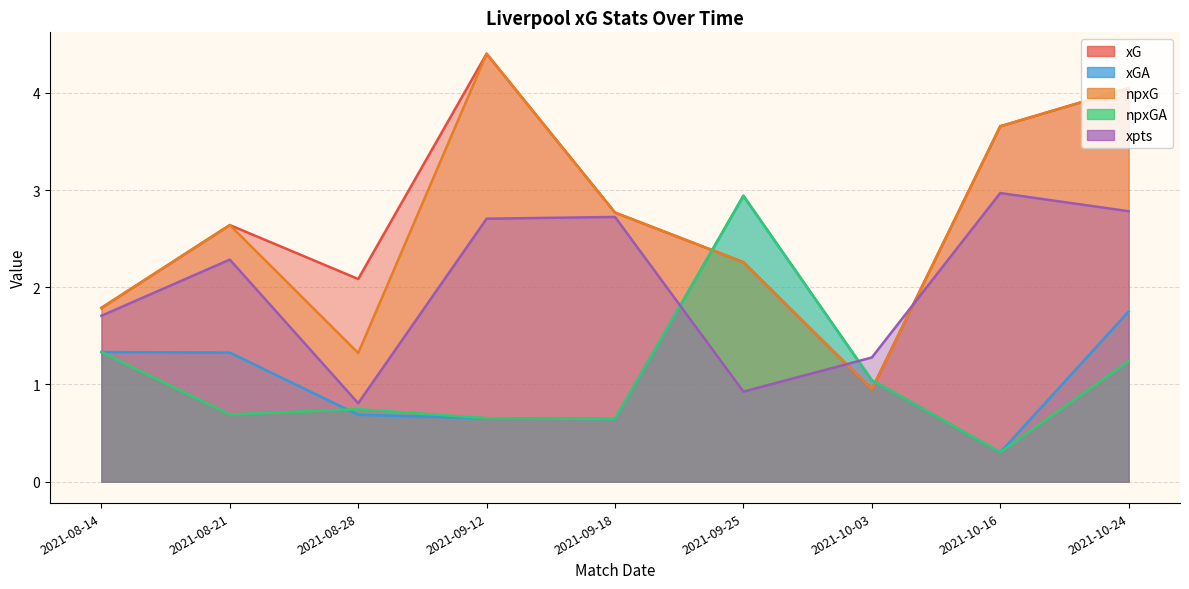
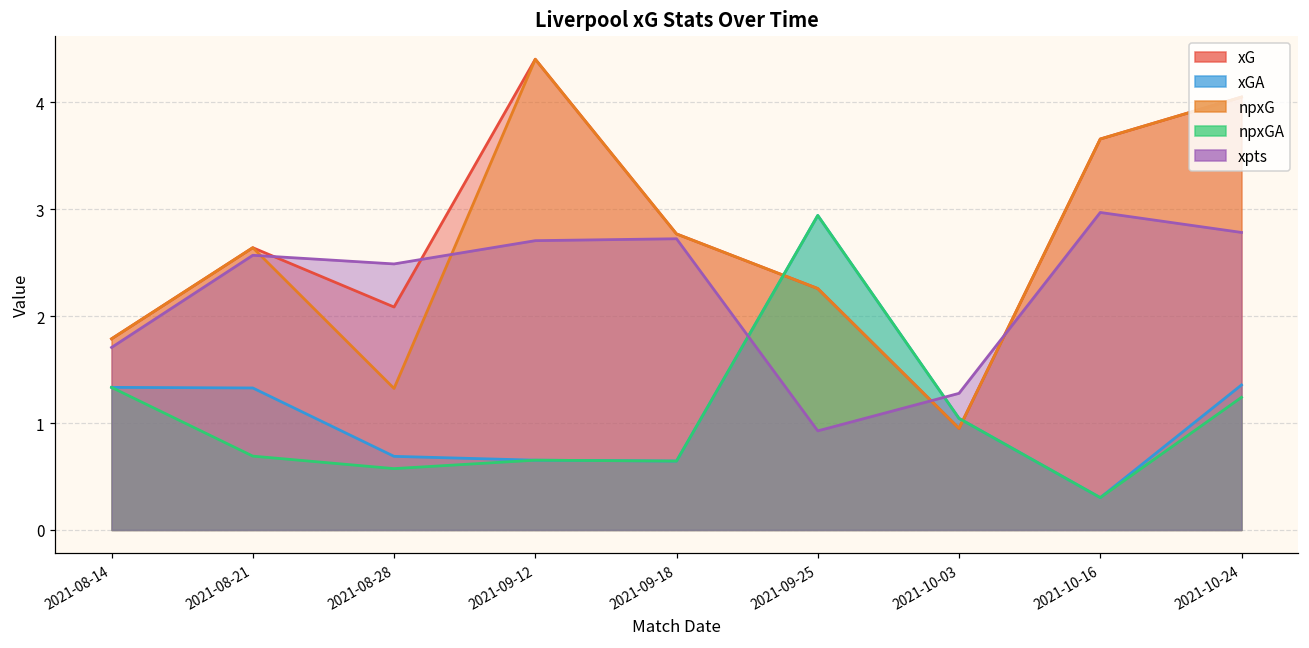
  {
    "xGA": {
      "2021-08-21": 1.3,
      "2021-08-28": 0.7,
-     "2021-10-24": 1.8
+     "2021-10-24": 1.4
    },
    "npxGA": {
      "2021-08-21": 0.7,
-     "2021-08-28": 0.7,
+     "2021-08-28": 0.6,
      "2021-10-24": 1.2
    },
    "xpts": {
      "2021-08-14": 1.7,
-     "2021-08-21": 2.3,
-     "2021-08-28": 0.8,
+     "2021-08-21": 2.6,
+     "2021-08-28": 2.5,
      "2021-09-12": 2.7,
      "2021-09-18": 2.7,
      "2021-09-25": 0.9,
      "2021-10-03": 1.3,
      "2021-10-16": 3.0,
      "2021-10-24": 2.8
    }
  }
